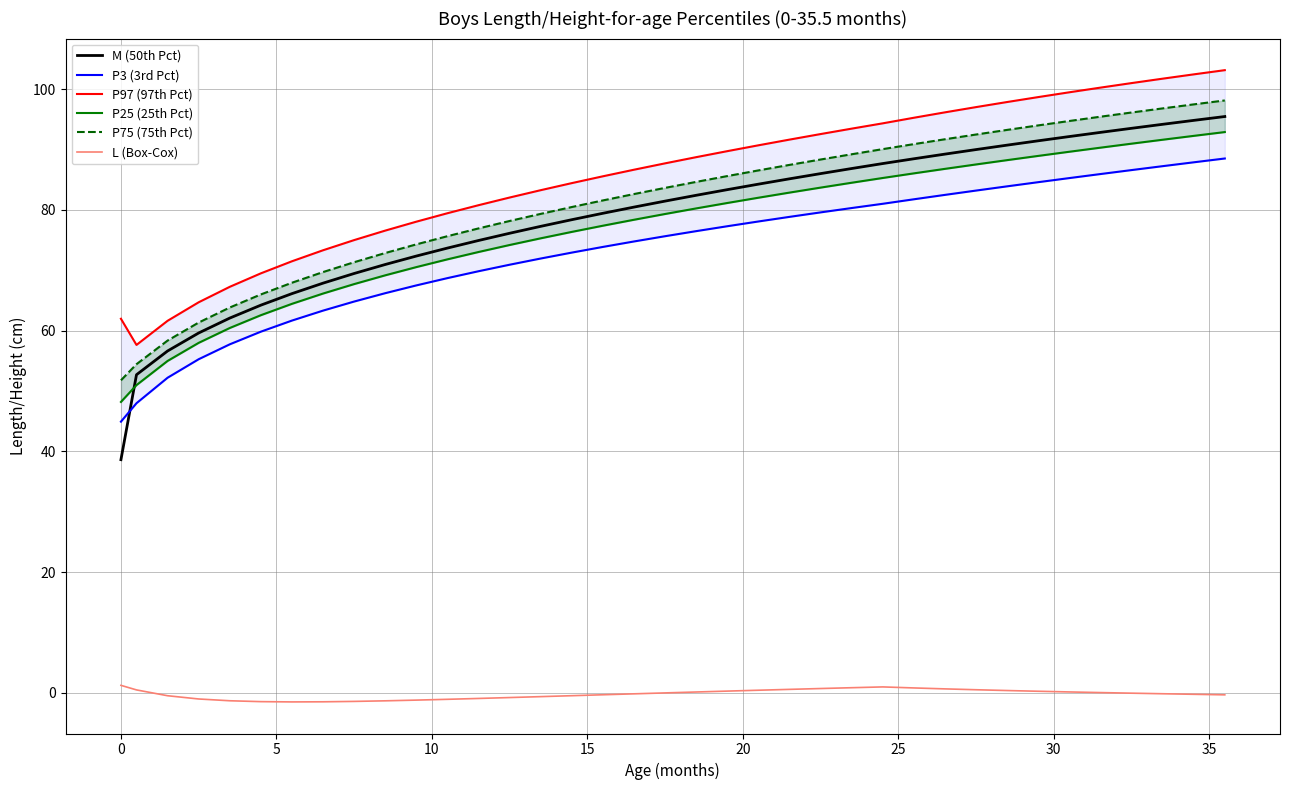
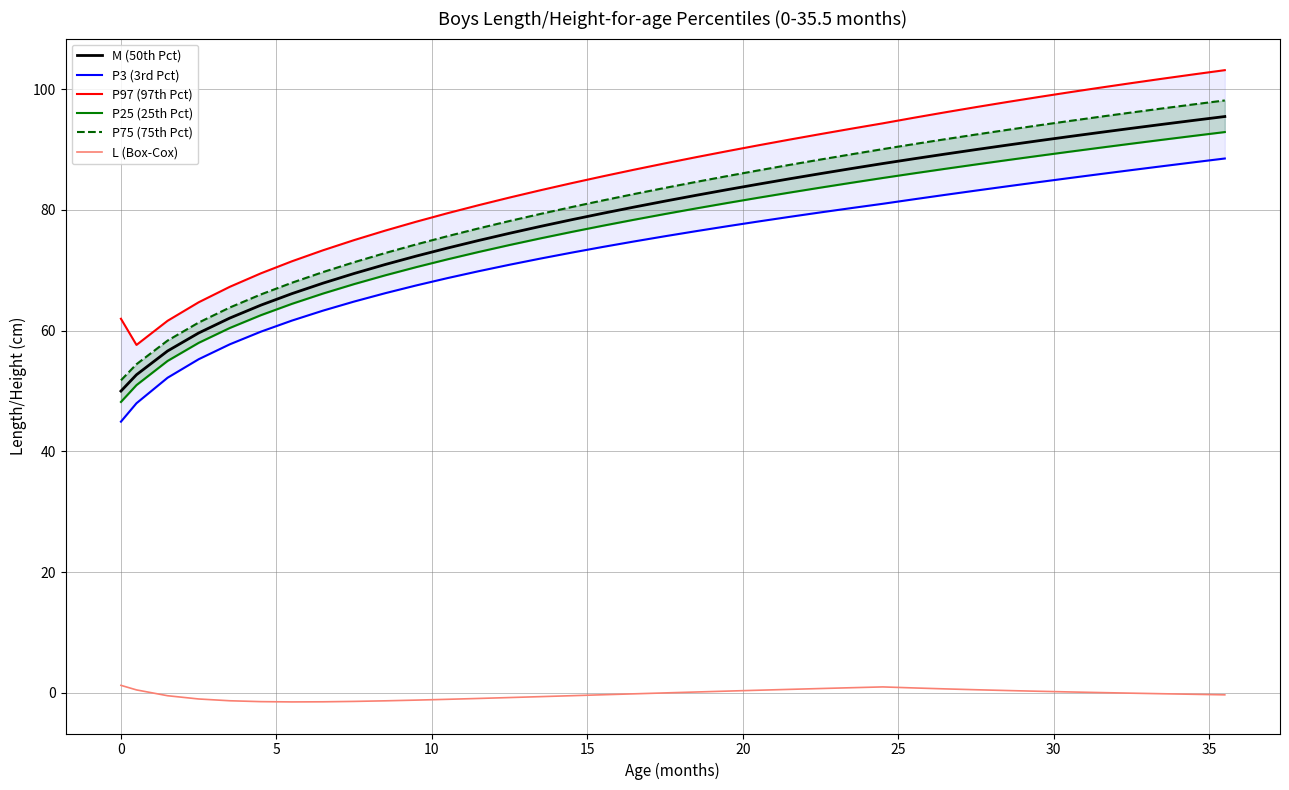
  {
    "M (50th Pct)": {
-     "0": 39
+     "0": 50
    },
    "P3 (3rd Pct)": {
      "0": 45
    },
    "P97 (97th Pct)": {
      "0": 62
    },
    "L (Box-Cox)": {
      "0": 1
    }
  }
